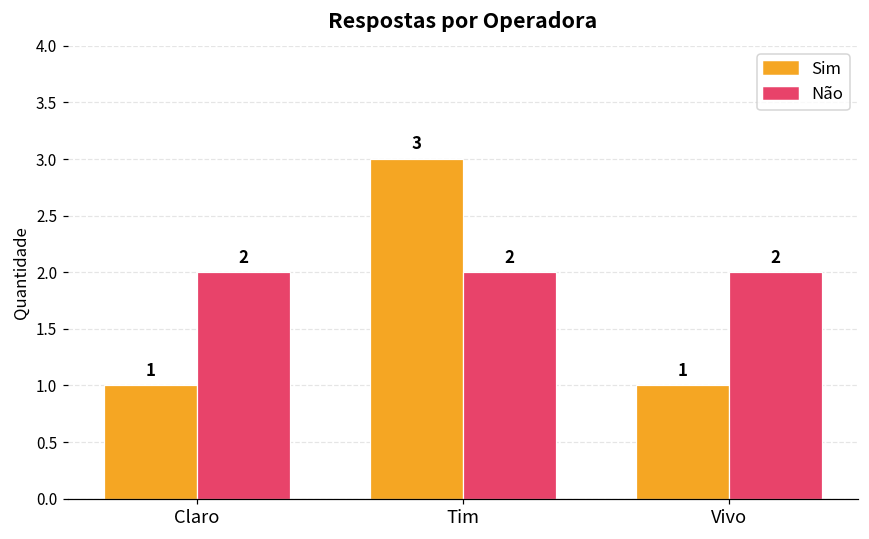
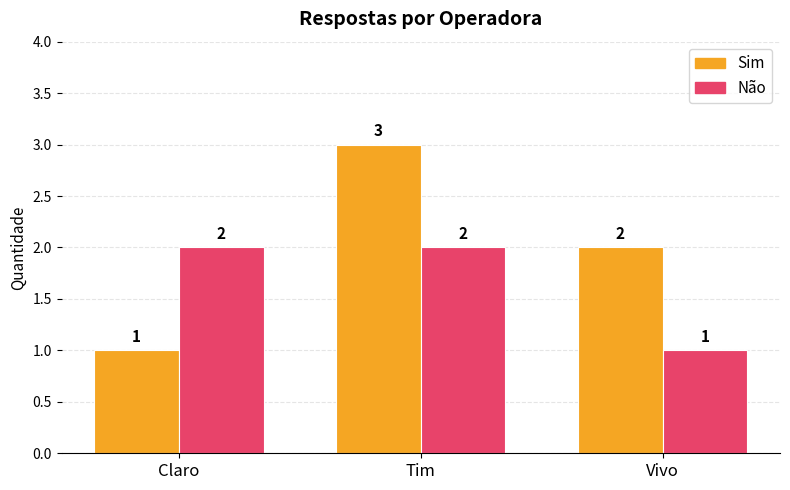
  {
    "Sim": {
      "Claro": 1,
      "Tim": 3,
-     "Vivo": 1
+     "Vivo": 2
    },
    "Não": {
      "Claro": 2,
      "Tim": 2,
-     "Vivo": 2
+     "Vivo": 1
    }
  }
